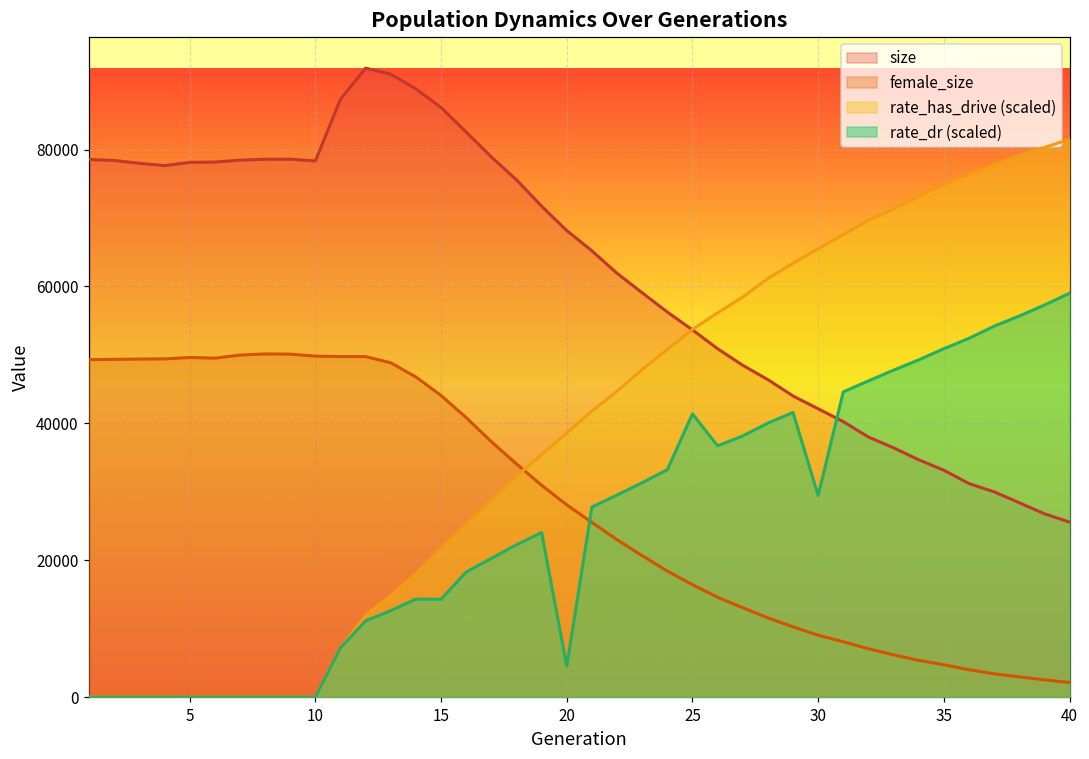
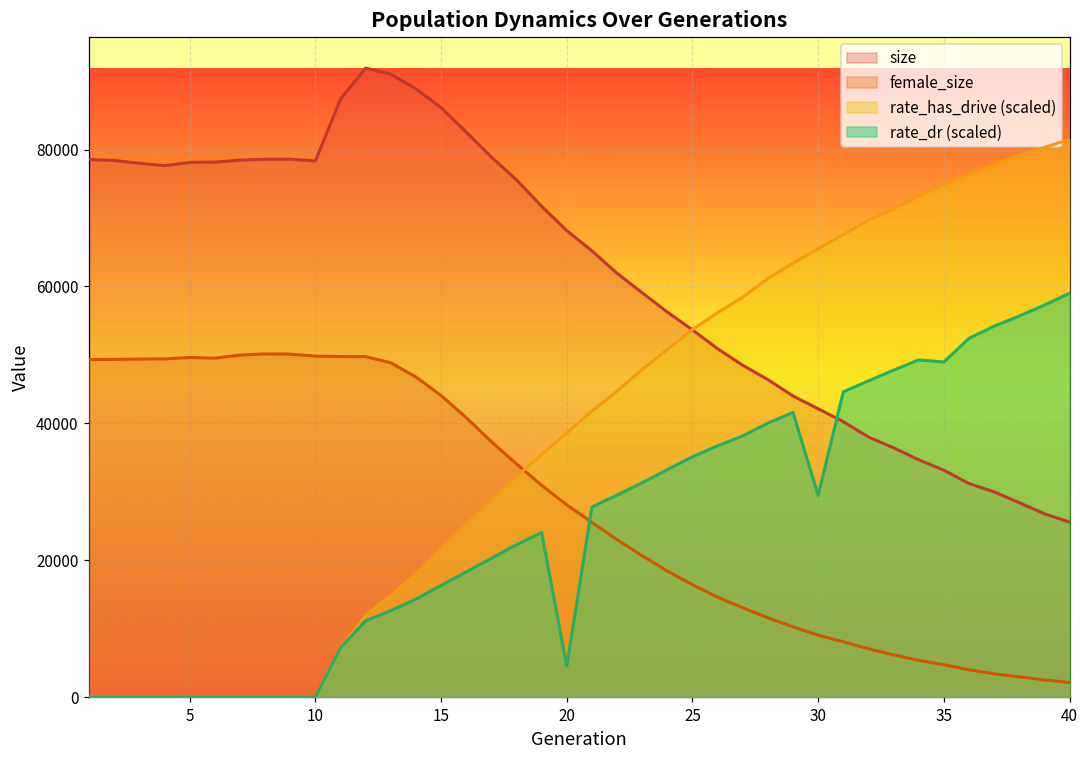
  {
    "rate_dr (scaled)": {
-     "15": 14000,
+     "15": 16000,
      "20": 5000,
-     "25": 41000,
+     "25": 35000,
      "30": 29000,
-     "35": 51000,
+     "35": 49000,
      "40": 59000
    }
  }
